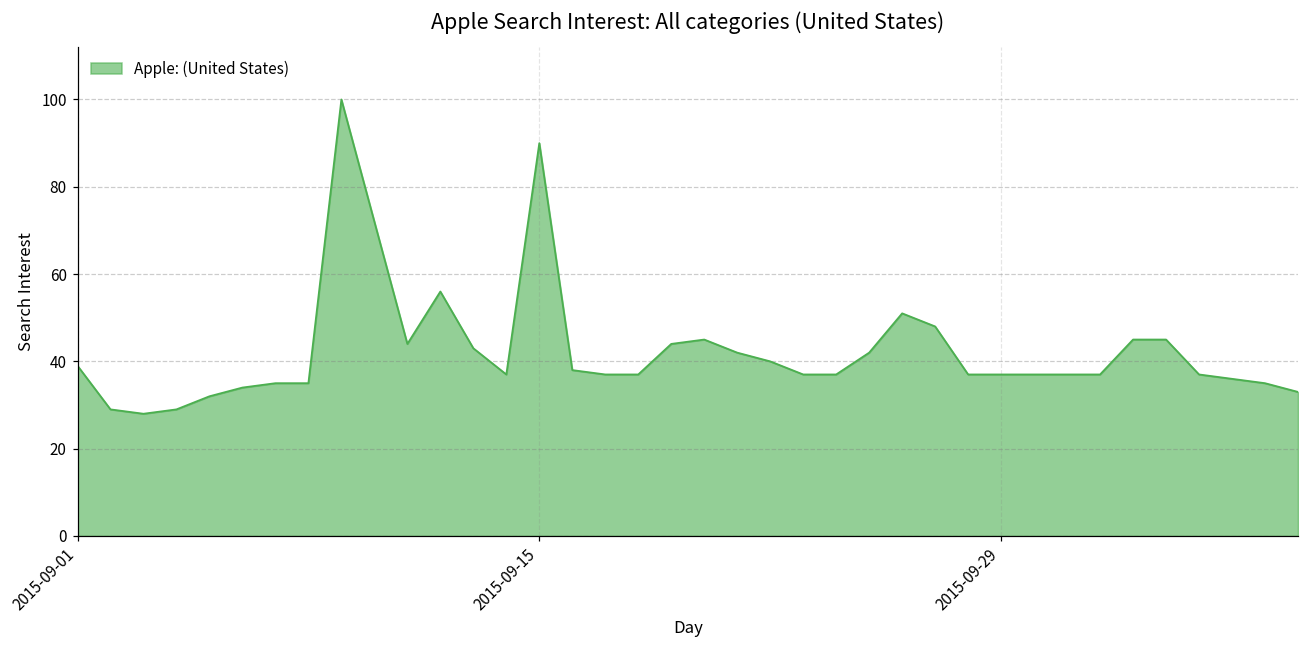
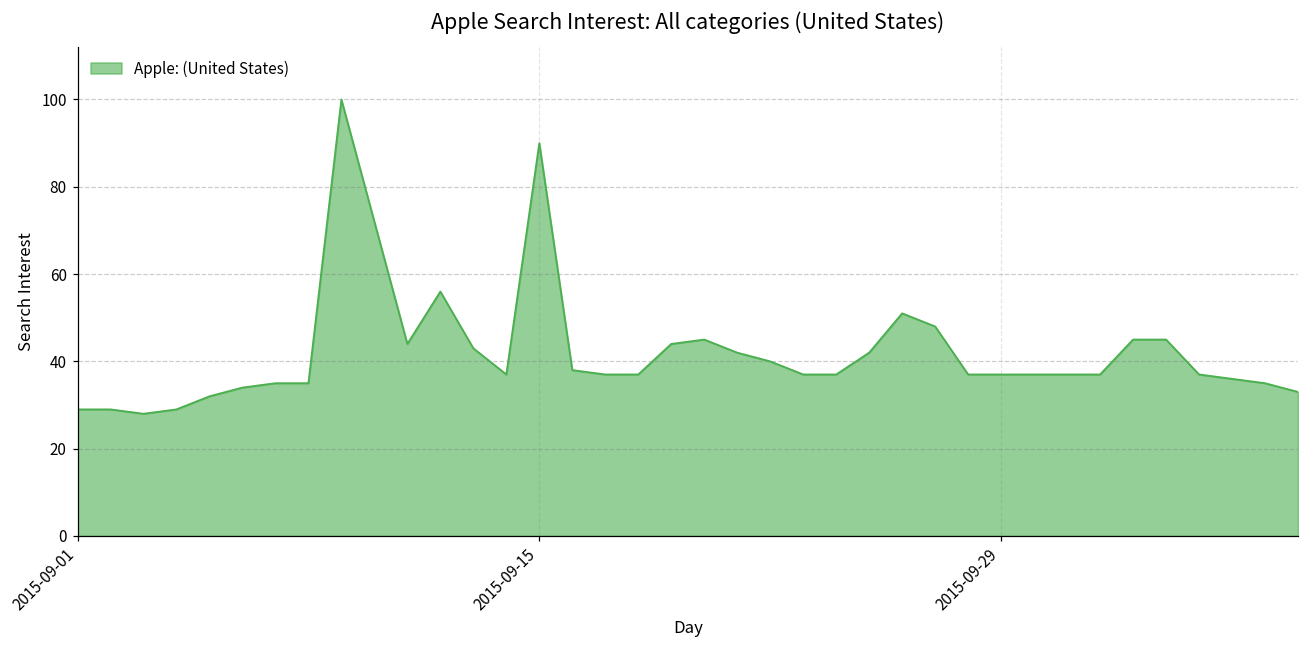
  {
-   "2015-09-01": 39,
+   "2015-09-01": 29,
    "2015-09-15": 90,
    "2015-09-29": 37
  }
